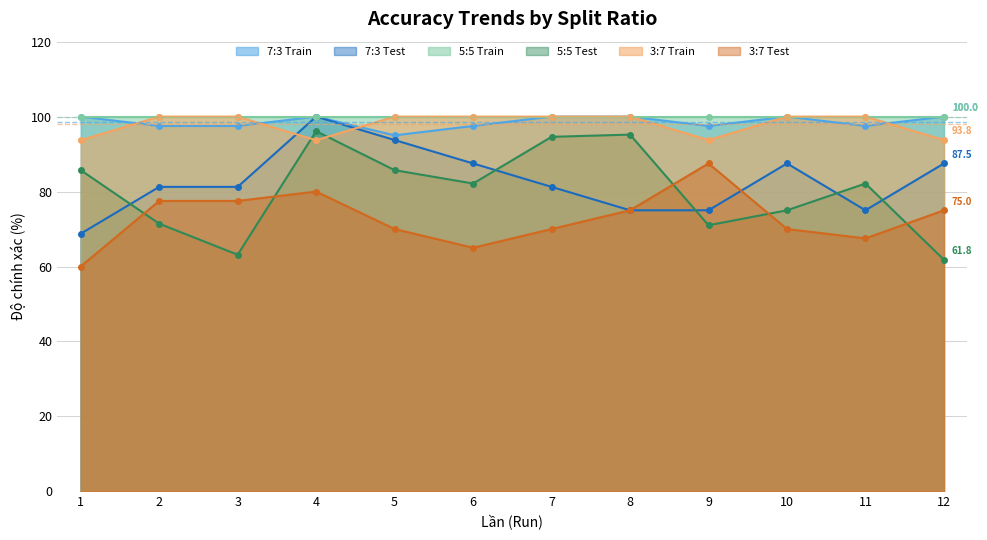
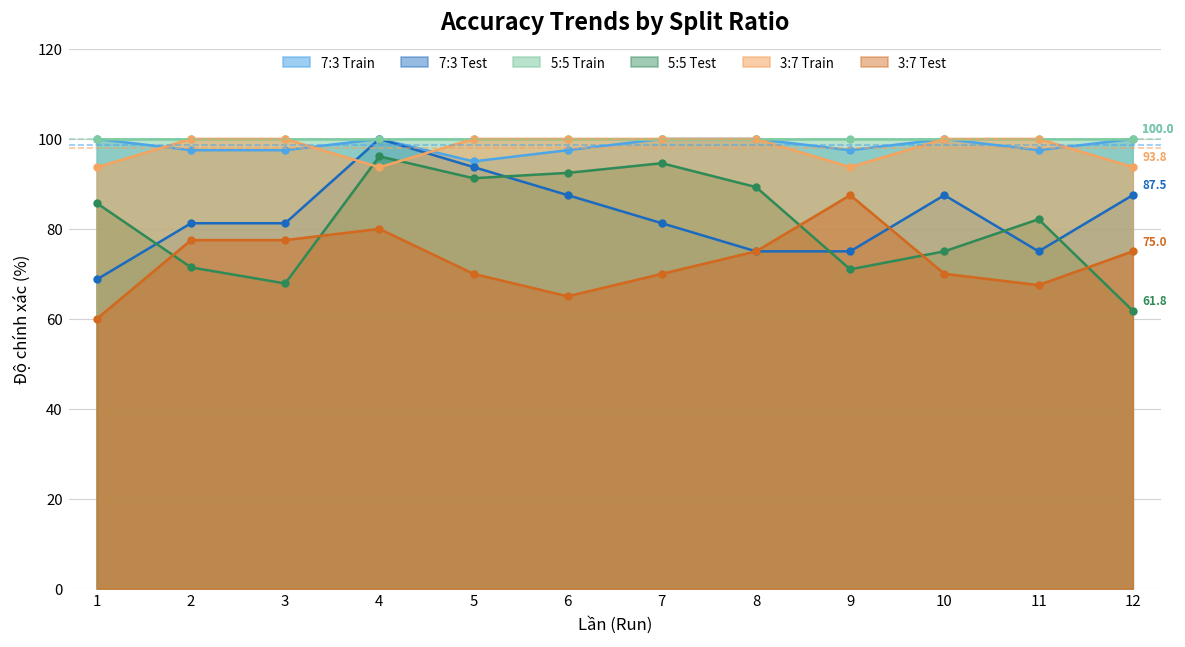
  {
    "5:5 Train": {
      "9": 100
    },
    "5:5 Test": {
      "1": 86,
      "2": 71,
-     "3": 63,
+     "3": 68,
      "4": 96,
-     "5": 86,
-     "6": 82,
+     "5": 91,
+     "6": 92,
      "7": 95,
-     "8": 95,
+     "8": 89,
      "9": 71,
      "10": 75,
      "11": 82
    }
  }
